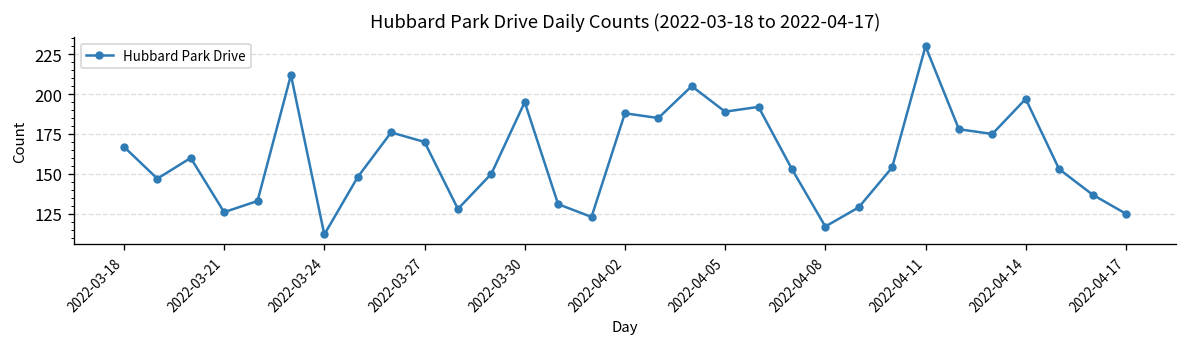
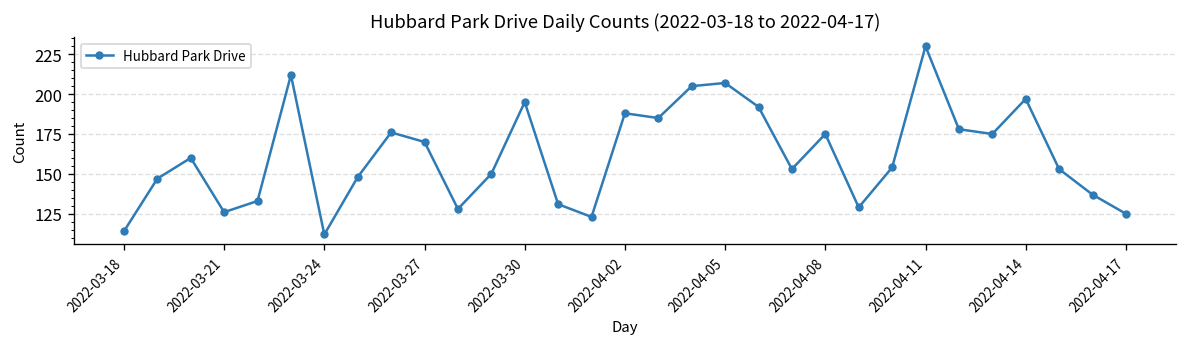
  {
-   "2022-03-18": 167,
+   "2022-03-18": 114,
    "2022-03-21": 126,
    "2022-03-24": 112,
    "2022-03-27": 170,
    "2022-03-30": 195,
    "2022-04-02": 188,
-   "2022-04-05": 189,
-   "2022-04-08": 117,
+   "2022-04-05": 207,
+   "2022-04-08": 175,
    "2022-04-11": 230,
    "2022-04-14": 197,
    "2022-04-17": 125
  }
